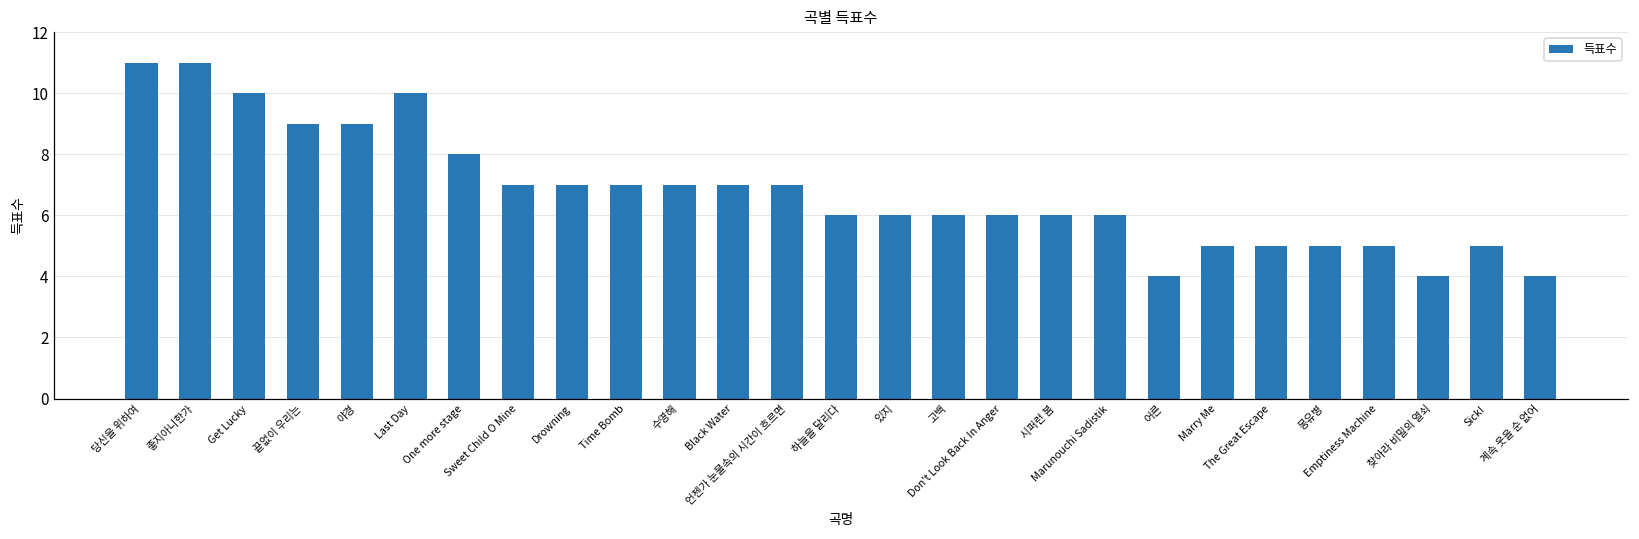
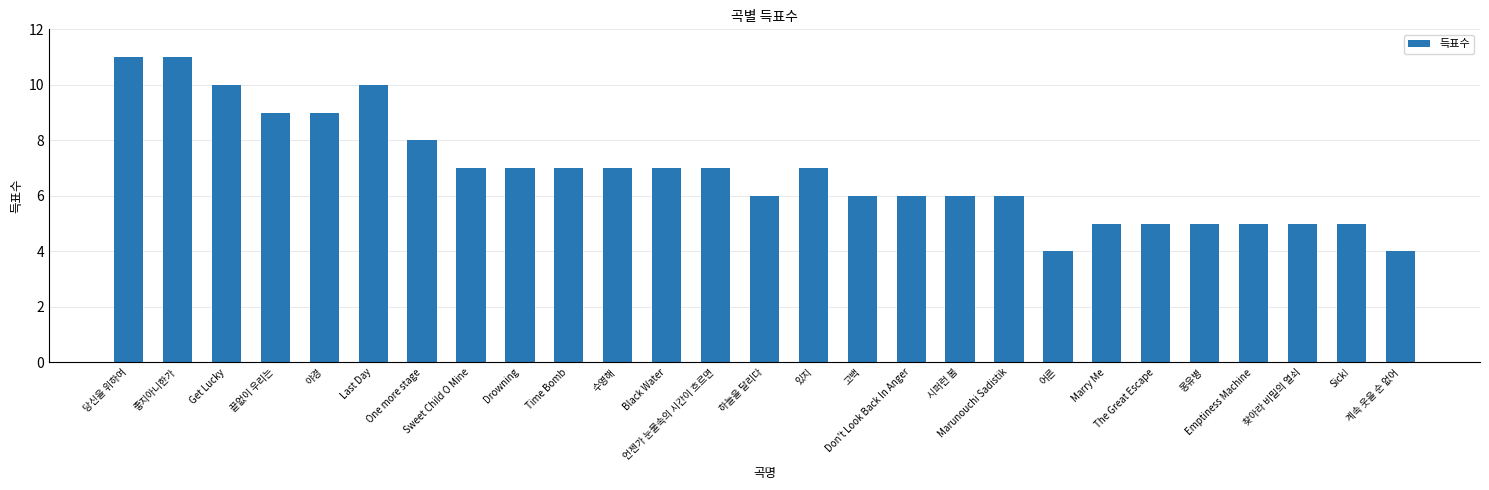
  {
    "당신을 위하여": 11,
    "좋지아니한가": 11,
    "Get Lucky": 10,
    "끝없이 우리는": 9,
    "야경": 9,
    "Last Day": 10,
    "One more stage": 8,
    "Sweet Child O Mine": 7,
    "Drowning": 7,
    "Time Bomb": 7,
    "수영해": 7,
    "Black Water": 7,
    "언젠가 눈물속의 시간이 흐르면": 7,
    "하늘을 달리다": 6,
-   "있지": 6,
+   "있지": 7,
    "고백": 6,
    "Don't Look Back In Anger": 6,
    "시퍼런 봄": 6,
    "Marunouchi Sadistik": 6,
    "어른": 4,
    "Marry Me": 5,
    "The Great Escape": 5,
    "몽유병": 5,
    "Emptiness Machine": 5,
-   "찾아라 비밀의 열쇠": 4,
+   "찾아라 비밀의 열쇠": 5,
    "Sick!": 5,
    "계속 웃을 순 없어": 4
  }
